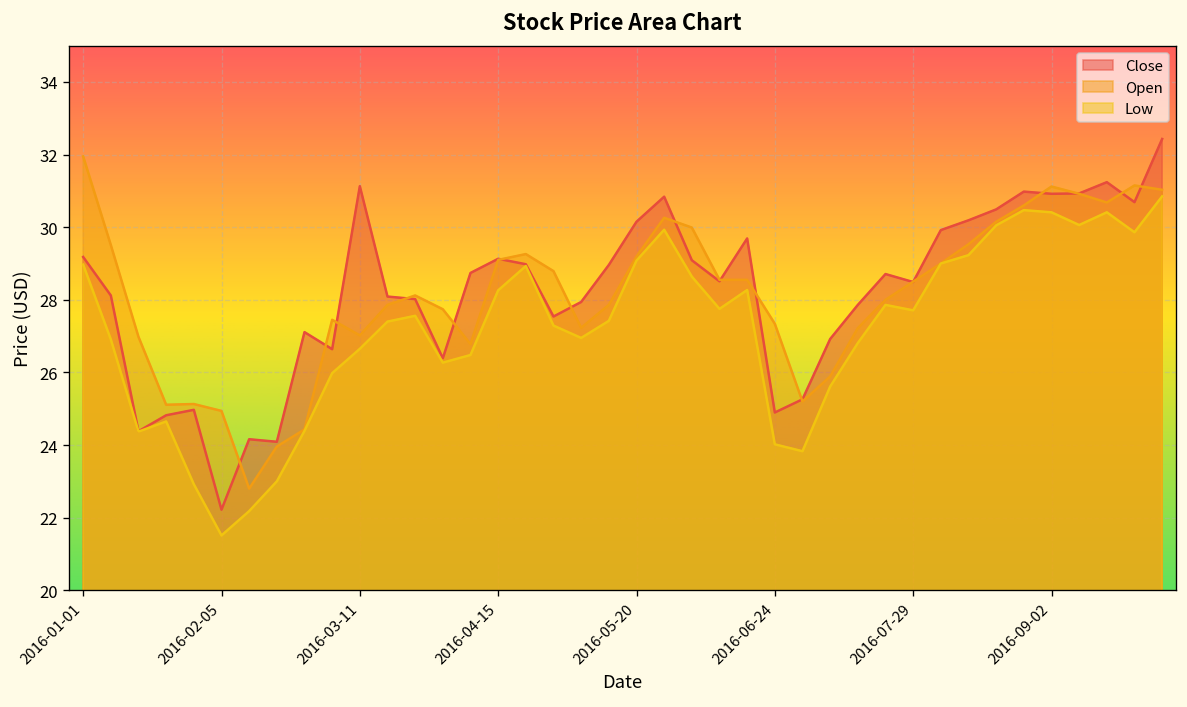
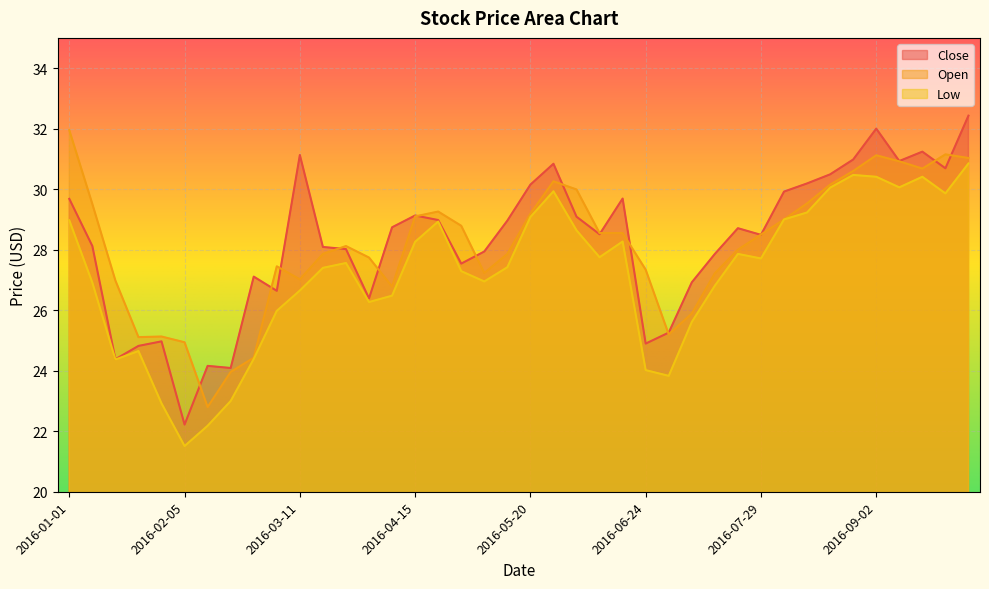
  {
    "Close": {
-     "2016-01-01": 29.2,
+     "2016-01-01": 29.7,
      "2016-02-05": 22.2,
      "2016-03-11": 31.1,
      "2016-05-20": 30.2,
      "2016-06-24": 24.9,
-     "2016-09-02": 30.9
+     "2016-09-02": 32.0
    }
  }
